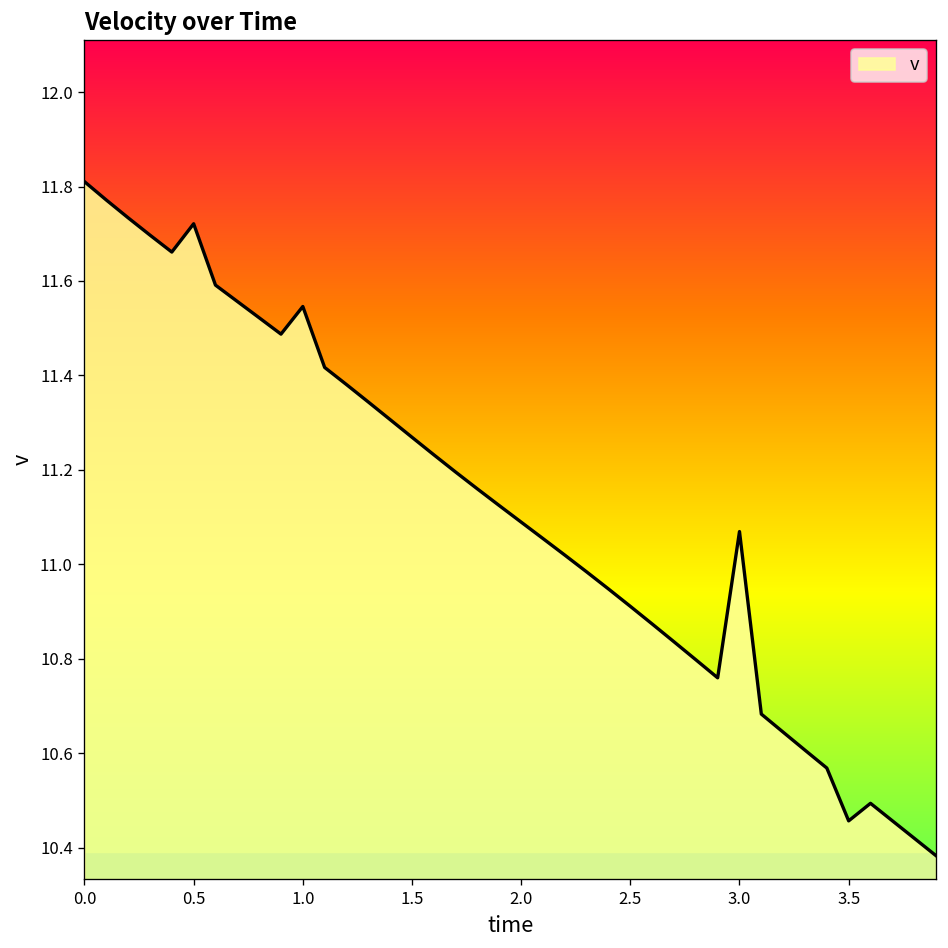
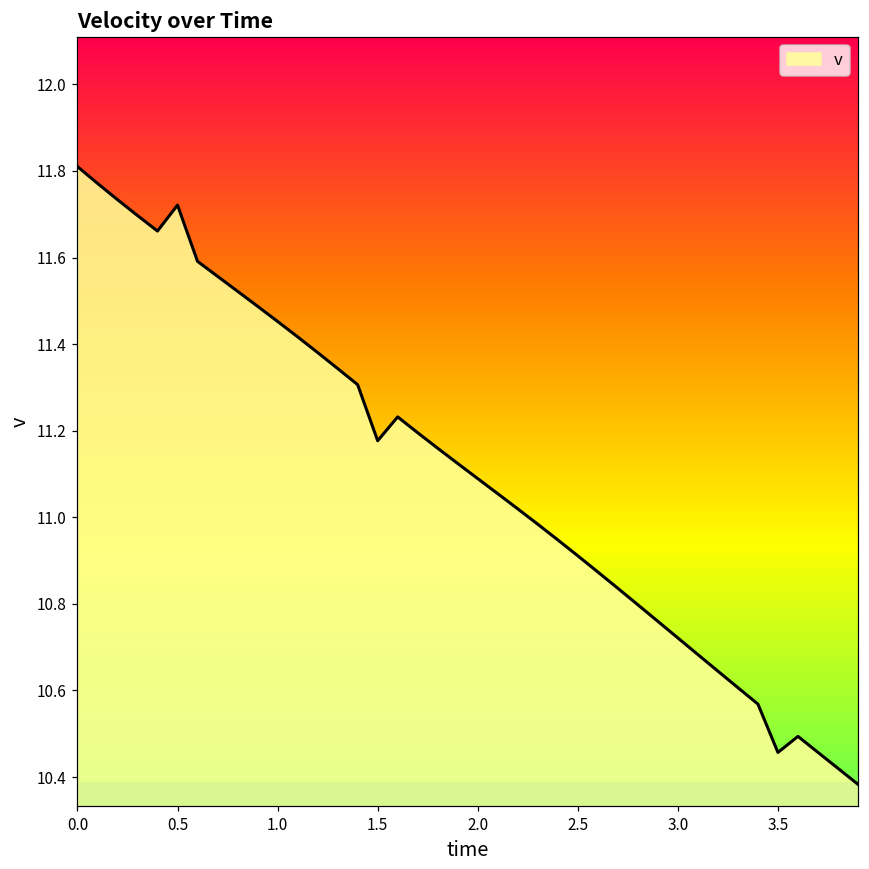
  {
    "v": {
      "0.0": 11.81,
      "0.5": 11.72,
-     "1.0": 11.55,
-     "1.5": 11.27,
+     "1.0": 11.45,
+     "1.5": 11.18,
      "2.0": 11.09,
      "2.5": 10.91,
-     "3.0": 11.07,
+     "3.0": 10.72,
      "3.5": 10.46
    }
  }
